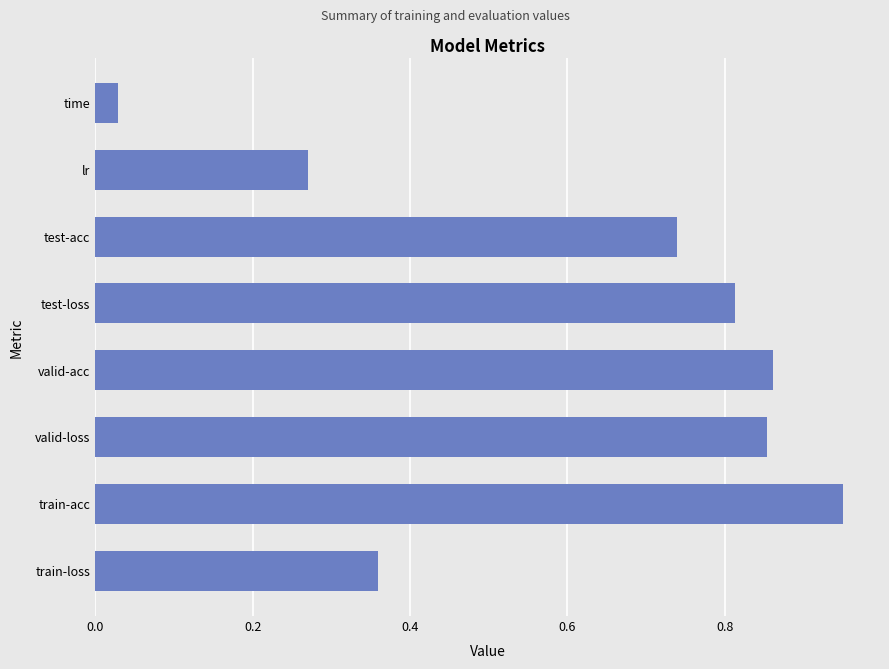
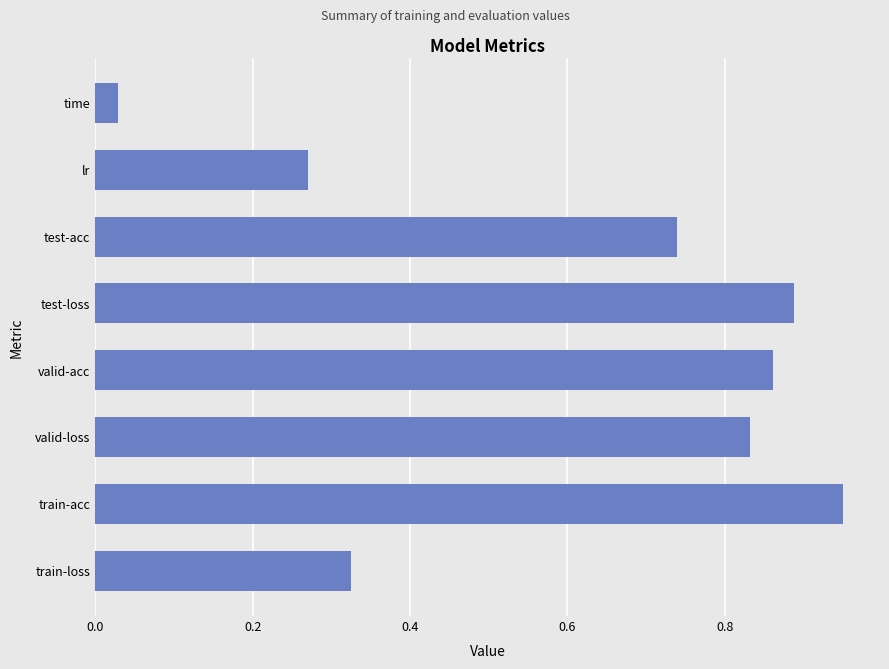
  {
    "time": 0.03,
    "lr": 0.27,
    "test-acc": 0.74,
-   "test-loss": 0.81,
+   "test-loss": 0.89,
    "valid-acc": 0.86,
-   "valid-loss": 0.85,
+   "valid-loss": 0.83,
    "train-acc": 0.95,
-   "train-loss": 0.36
+   "train-loss": 0.33
  }
